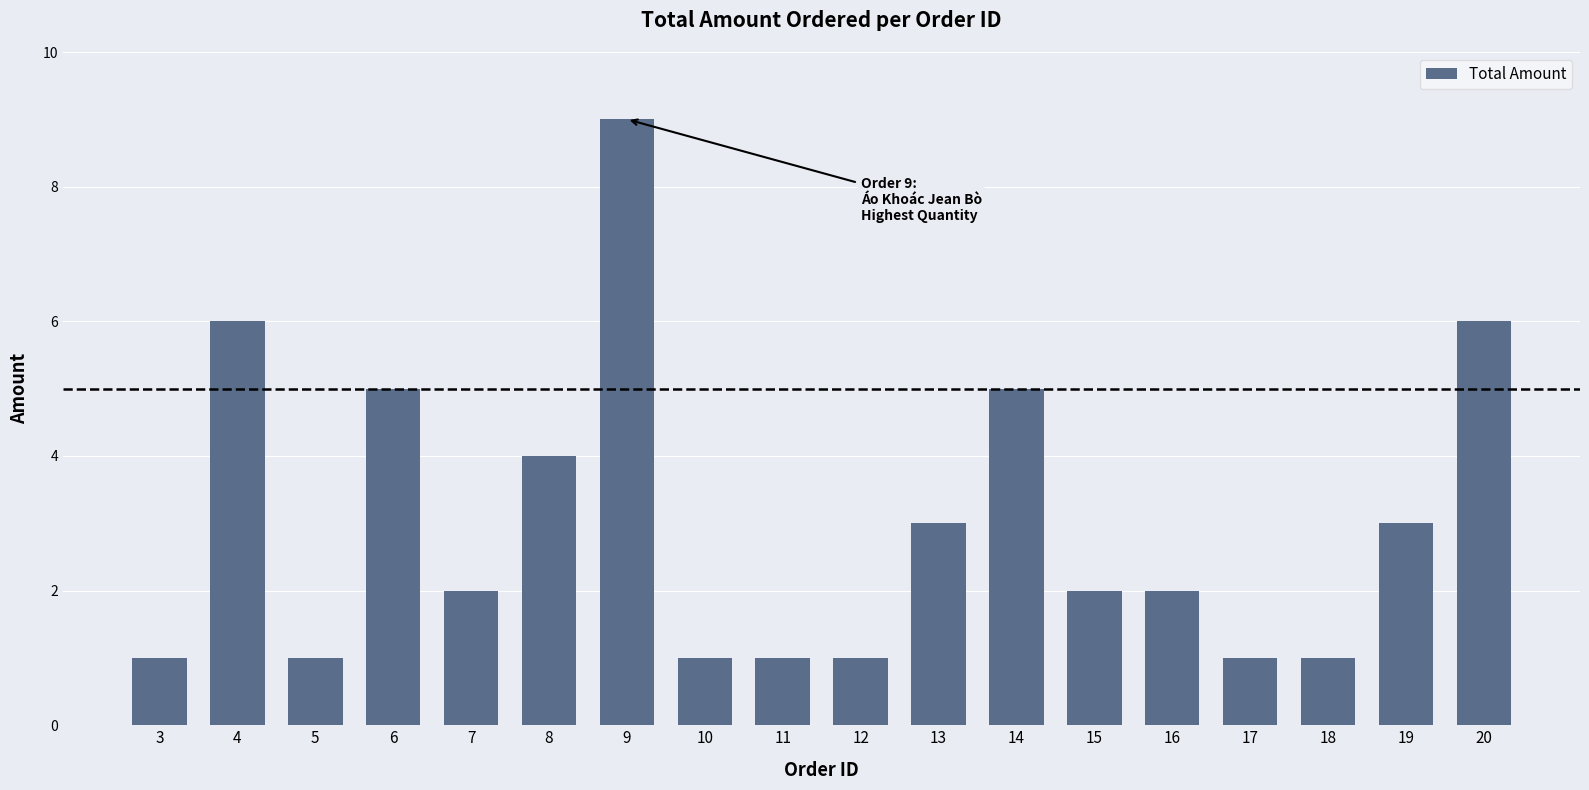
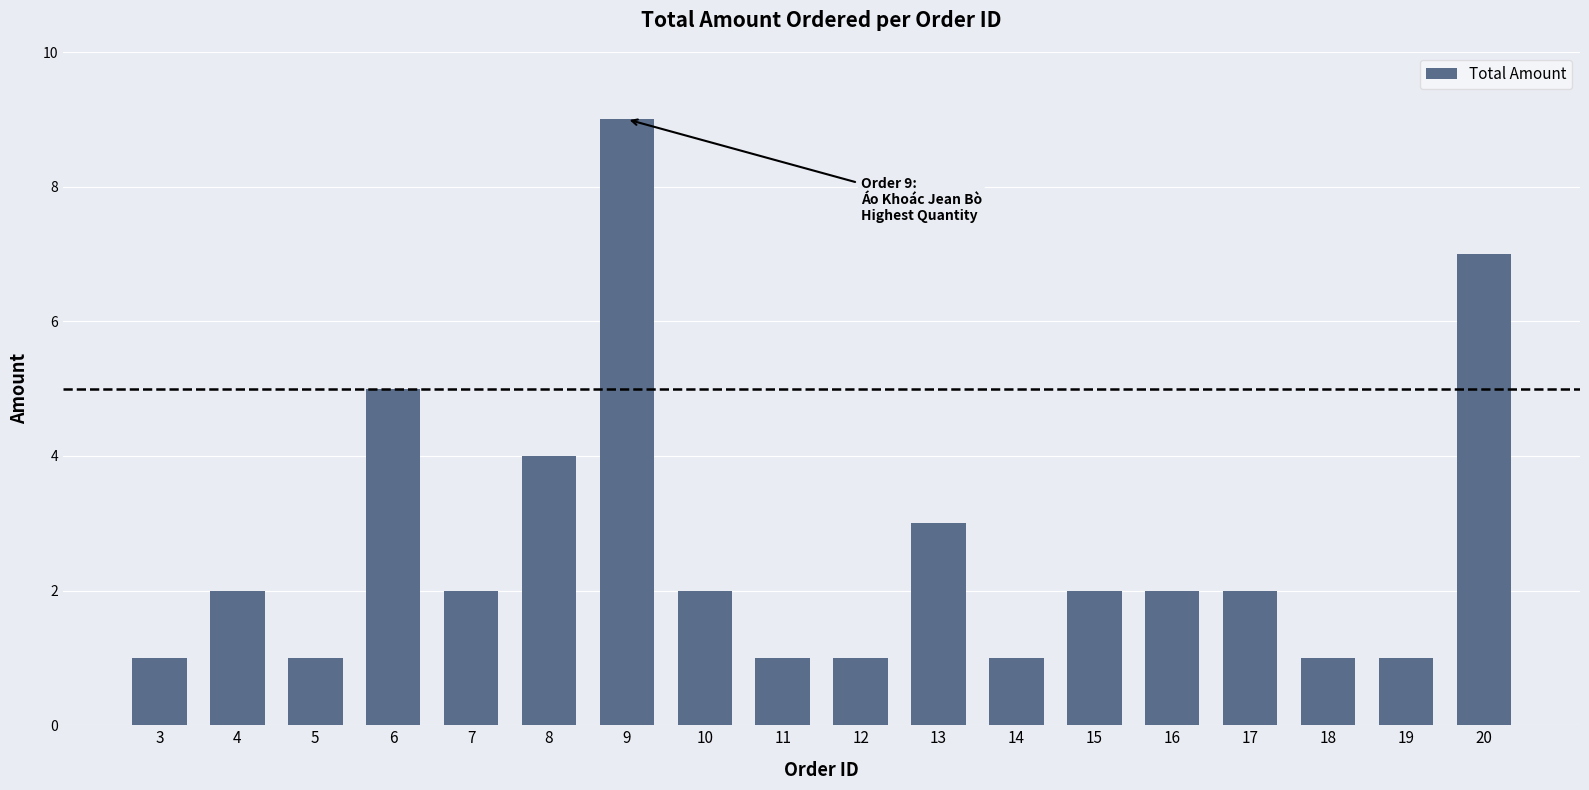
  {
    "3": 1,
-   "4": 6,
+   "4": 2,
    "5": 1,
    "6": 5,
    "7": 2,
    "8": 4,
-   "10": 1,
+   "10": 2,
    "11": 1,
    "12": 1,
    "13": 3,
-   "14": 5,
+   "14": 1,
    "15": 2,
    "16": 2,
-   "17": 1,
+   "17": 2,
    "18": 1,
-   "19": 3,
-   "20": 6
+   "19": 1,
+   "20": 7
  }
